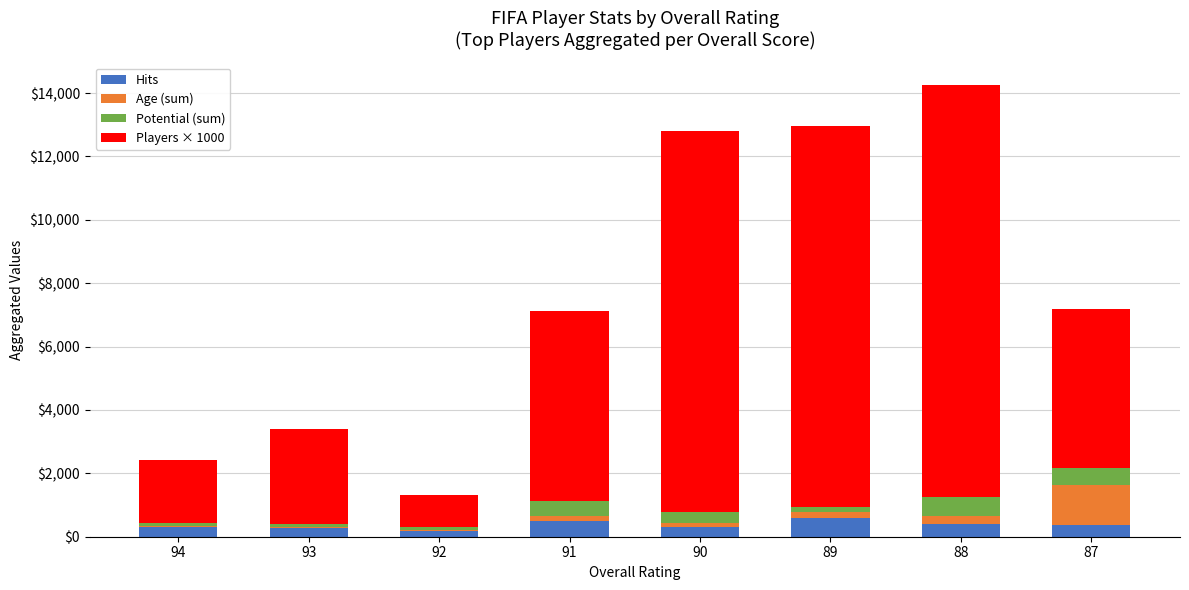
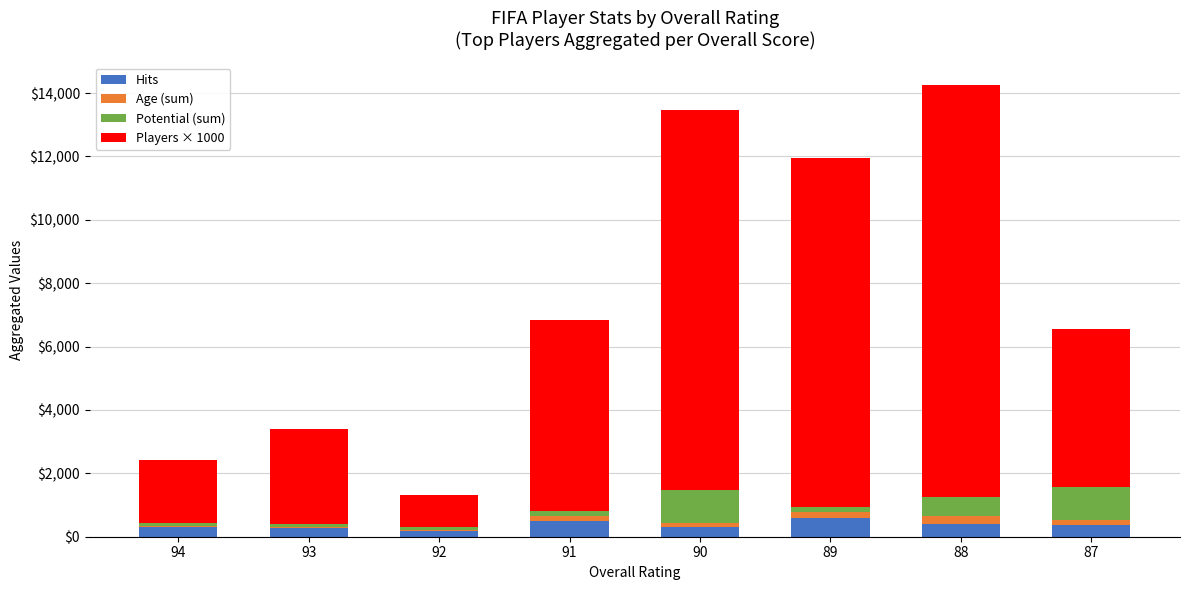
  {
    "Hits": {
      "94": "$300",
      "93": "$300",
      "92": "$200",
      "91": "$500",
      "90": "$300",
      "89": "$600",
      "88": "$400",
      "87": "$400"
    },
    "Age (sum)": {
      "91": "$200",
      "90": "$100",
      "89": "$200",
      "88": "$300",
-     "87": "$1,300"
+     "87": "$200"
    },
    "Potential (sum)": {
      "94": "$100",
      "93": "$100",
      "92": "$100",
-     "91": "$500",
-     "90": "$400",
+     "91": "$200",
+     "90": "$1,000",
      "89": "$200",
      "88": "$600",
-     "87": "$500"
+     "87": "$1,000"
    },
    "Players × 1000": {
      "94": "$2,000",
      "93": "$3,000",
      "92": "$1,000",
      "91": "$6,000",
      "90": "$12,000",
-     "89": "$12,000",
+     "89": "$11,000",
      "88": "$13,000",
      "87": "$5,000"
    }
  }
